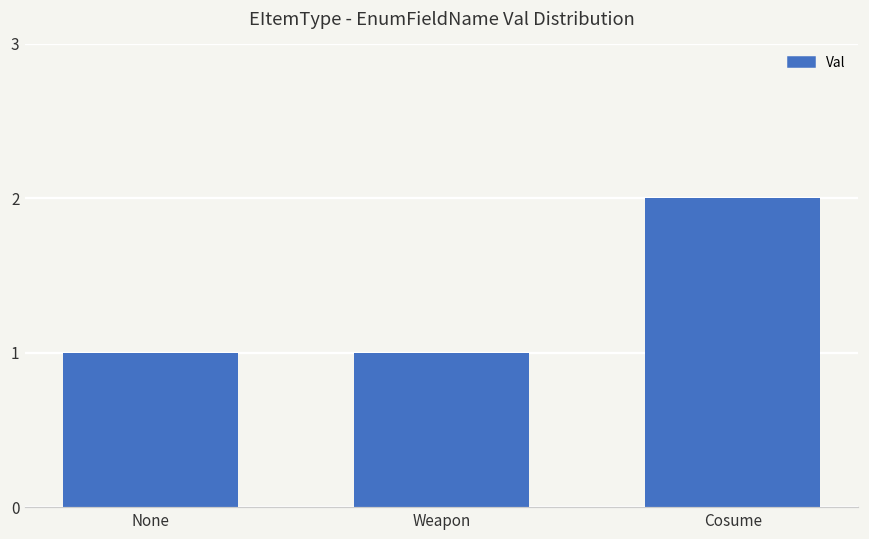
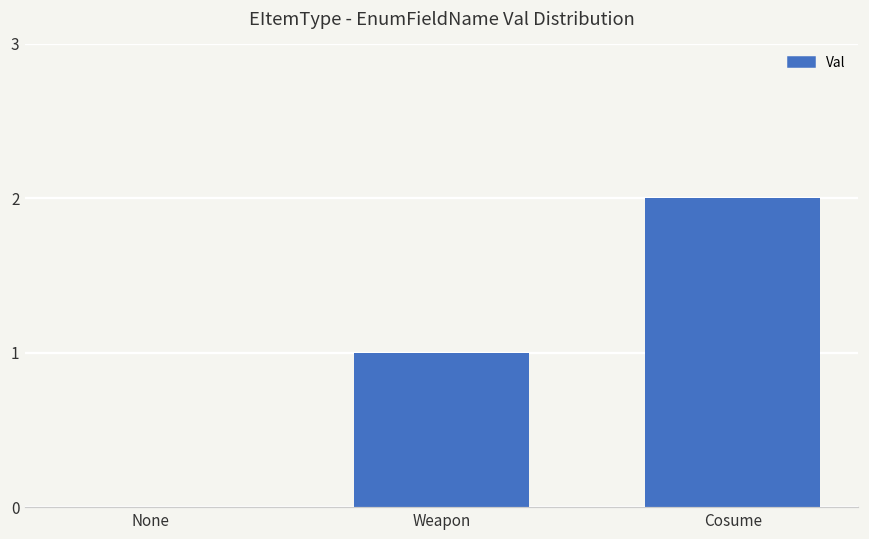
  {
-   "None": 1,
+   "None": 0,
    "Weapon": 1,
    "Cosume": 2
  }
